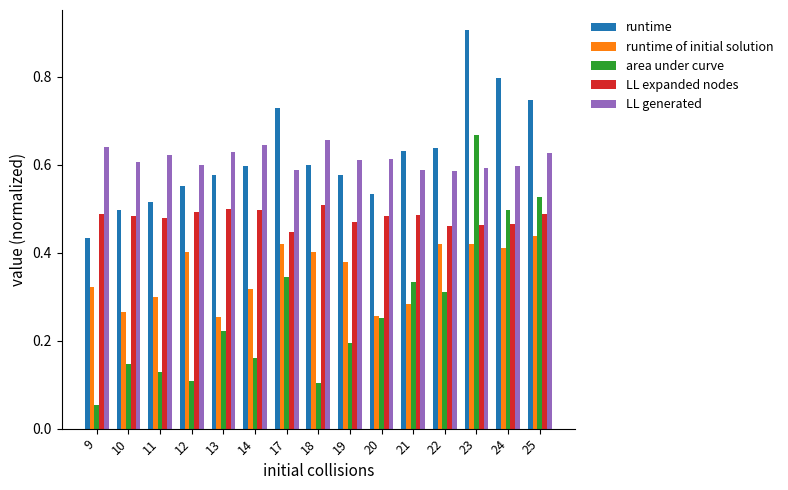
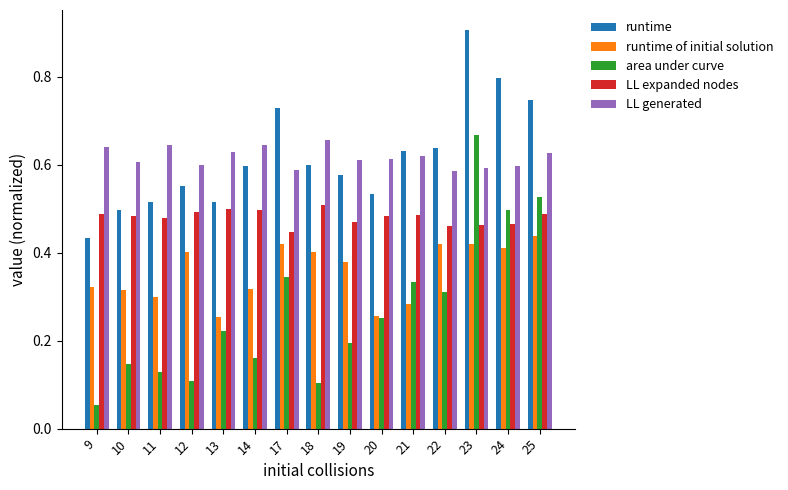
  {
    "runtime": {
      "9": 0.43,
      "10": 0.50,
      "11": 0.52,
      "12": 0.55,
-     "13": 0.58,
+     "13": 0.51,
      "14": 0.60,
      "17": 0.73,
      "18": 0.60,
      "19": 0.58,
      "20": 0.53,
      "21": 0.63,
      "22": 0.64,
      "23": 0.91,
      "24": 0.80,
      "25": 0.75
    },
    "runtime of initial solution": {
      "9": 0.32,
-     "10": 0.26,
+     "10": 0.31,
      "11": 0.30,
      "12": 0.40,
      "13": 0.25,
      "14": 0.32,
      "17": 0.42,
      "18": 0.40,
      "19": 0.38,
      "20": 0.26,
      "21": 0.28,
      "22": 0.42,
      "23": 0.42,
      "24": 0.41,
      "25": 0.44
    },
    "area under curve": {
      "9": 0.05,
      "10": 0.15,
      "11": 0.13,
      "12": 0.11,
      "13": 0.22,
      "14": 0.16,
      "17": 0.34,
      "18": 0.10,
      "19": 0.20,
      "20": 0.25,
      "21": 0.33,
      "22": 0.31,
      "23": 0.67,
      "24": 0.50,
      "25": 0.53
    },
    "LL expanded nodes": {
      "9": 0.49,
      "10": 0.48,
      "11": 0.48,
      "12": 0.49,
      "13": 0.50,
      "14": 0.50,
      "17": 0.45,
      "18": 0.51,
      "19": 0.47,
      "20": 0.48,
      "21": 0.48,
      "22": 0.46,
      "23": 0.46,
      "24": 0.47,
      "25": 0.49
    },
    "LL generated": {
      "9": 0.64,
      "10": 0.61,
-     "11": 0.62,
+     "11": 0.65,
      "12": 0.60,
      "13": 0.63,
      "14": 0.65,
      "17": 0.59,
      "18": 0.66,
      "19": 0.61,
      "20": 0.61,
-     "21": 0.59,
+     "21": 0.62,
      "22": 0.59,
      "23": 0.59,
      "24": 0.60,
      "25": 0.63
    }
  }
